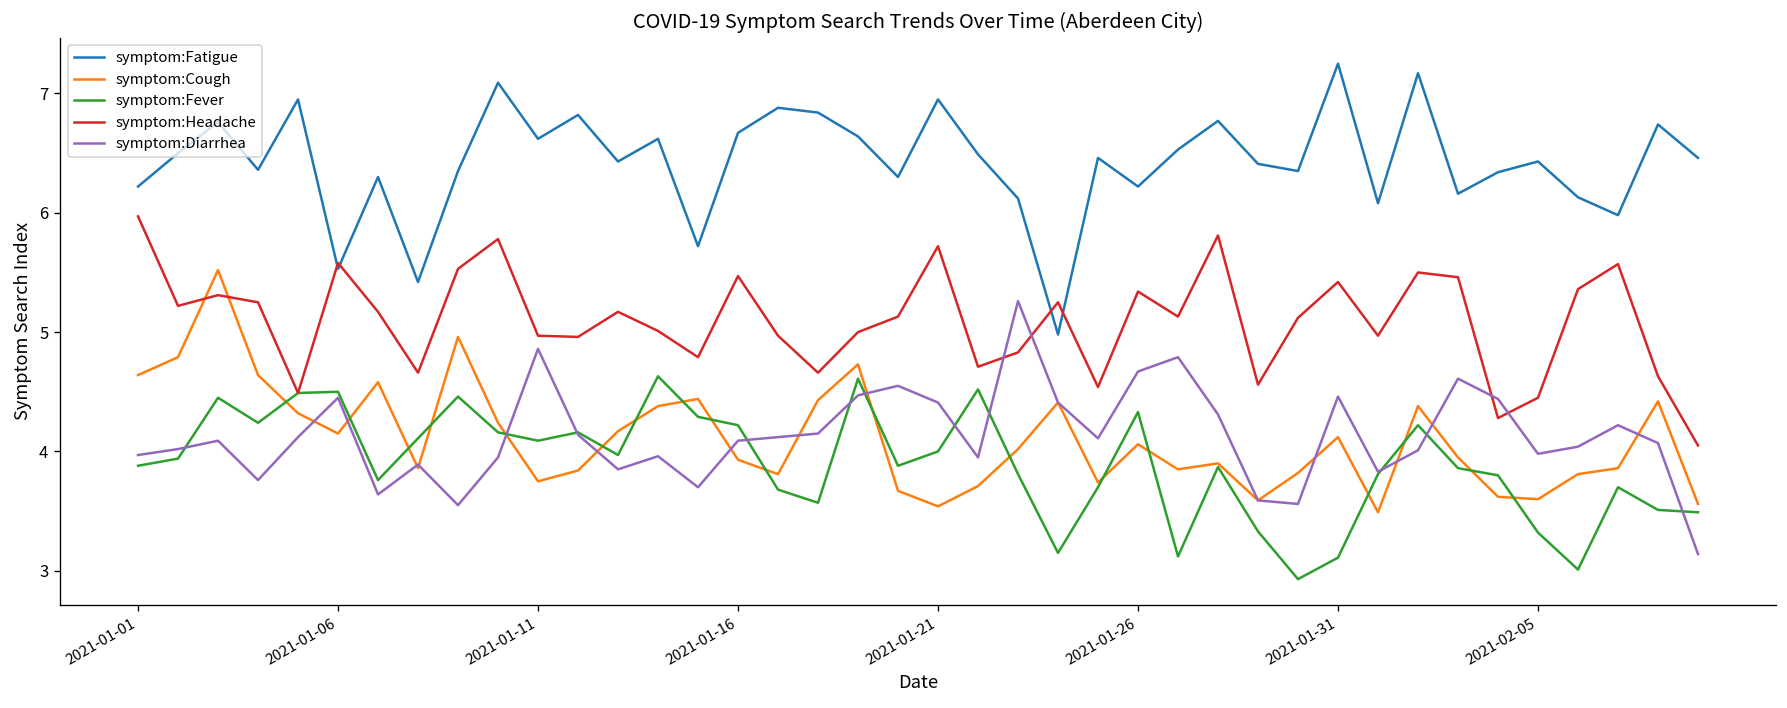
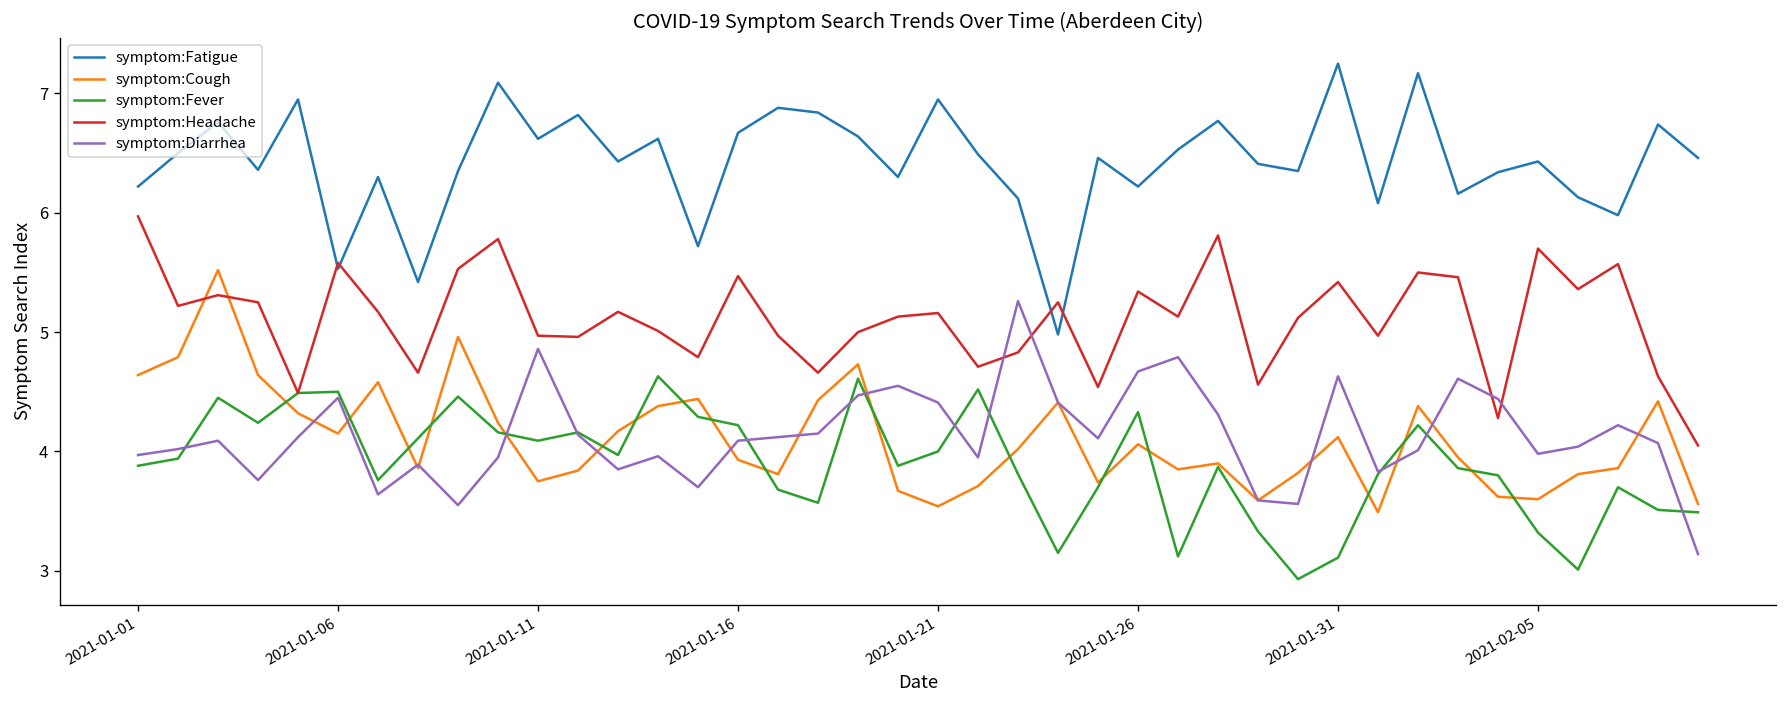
  {
    "symptom:Fatigue": {
      "2021-01-01": 6.2,
      "2021-01-06": 5.5,
      "2021-01-11": 6.6,
      "2021-01-16": 6.7,
      "2021-01-21": 7.0,
      "2021-01-26": 6.2,
      "2021-01-31": 7.3,
      "2021-02-05": 6.4
    },
    "symptom:Cough": {
      "2021-01-01": 4.6,
      "2021-01-06": 4.2,
      "2021-01-11": 3.8,
      "2021-01-16": 3.9,
      "2021-01-21": 3.5,
      "2021-01-26": 4.1,
      "2021-01-31": 4.1,
      "2021-02-05": 3.6
    },
    "symptom:Fever": {
      "2021-01-01": 3.9,
      "2021-01-06": 4.5,
      "2021-01-11": 4.1,
      "2021-01-16": 4.2,
      "2021-01-21": 4.0,
      "2021-01-26": 4.3,
      "2021-01-31": 3.1,
      "2021-02-05": 3.3
    },
    "symptom:Headache": {
      "2021-01-01": 6.0,
      "2021-01-06": 5.6,
      "2021-01-11": 5.0,
      "2021-01-16": 5.5,
-     "2021-01-21": 5.7,
+     "2021-01-21": 5.2,
      "2021-01-26": 5.3,
      "2021-01-31": 5.4,
-     "2021-02-05": 4.5
+     "2021-02-05": 5.7
    },
    "symptom:Diarrhea": {
      "2021-01-01": 4.0,
      "2021-01-06": 4.5,
      "2021-01-11": 4.9,
      "2021-01-16": 4.1,
      "2021-01-21": 4.4,
      "2021-01-26": 4.7,
-     "2021-01-31": 4.5,
+     "2021-01-31": 4.6,
      "2021-02-05": 4.0
    }
  }
